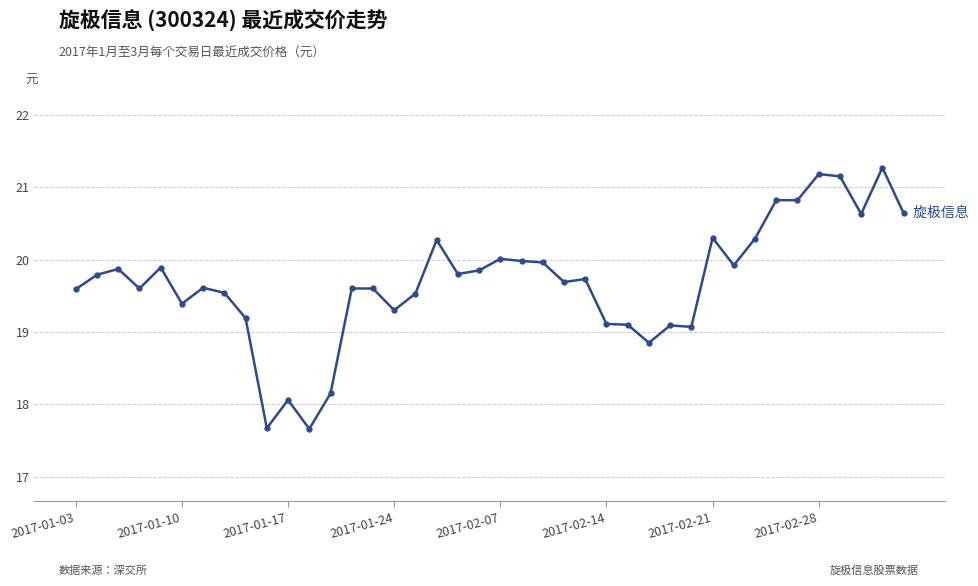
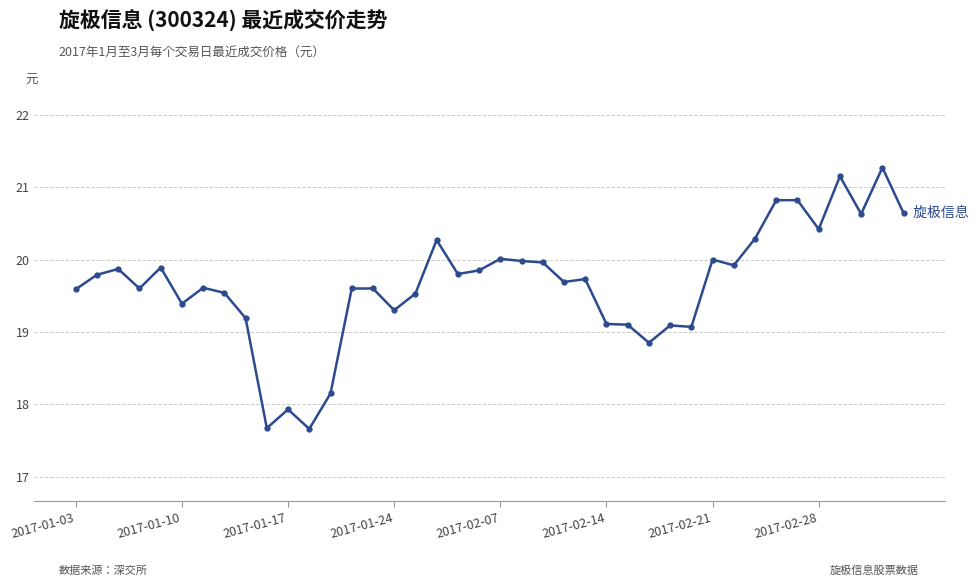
  {
    "2017-01-03": 19.6,
    "2017-01-10": 19.4,
-   "2017-01-17": 18.1,
+   "2017-01-17": 17.9,
    "2017-01-24": 19.3,
    "2017-02-07": 20.0,
    "2017-02-14": 19.1,
-   "2017-02-21": 20.3,
-   "2017-02-28": 21.2
+   "2017-02-21": 20.0,
+   "2017-02-28": 20.4
  }
